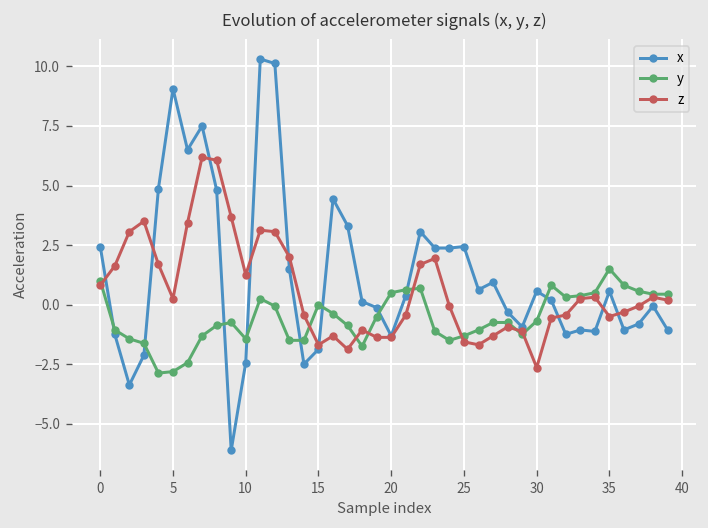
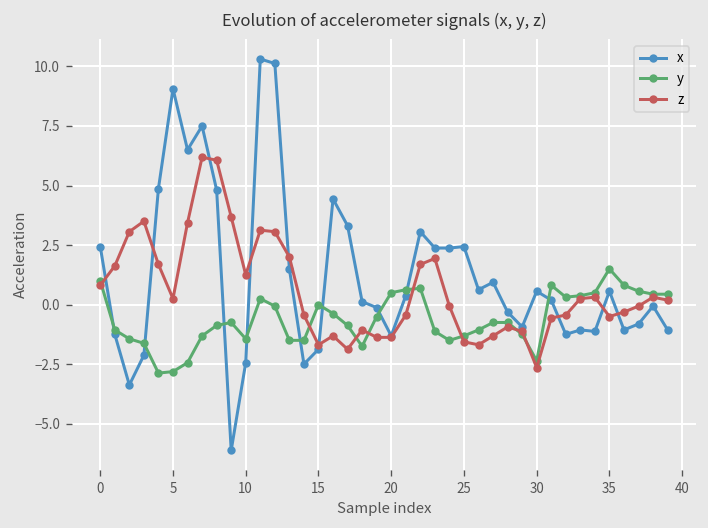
  {
    "x": {
      "0": 2.4,
      "5": 9.1,
      "10": -2.4,
      "15": -1.9,
      "25": 2.4,
      "30": 0.6,
      "35": 0.6
    },
    "y": {
      "0": 1.0,
      "5": -2.8,
      "10": -1.4,
      "15": 0.0,
      "20": 0.5,
      "25": -1.3,
-     "30": -0.7,
+     "30": -2.4,
      "35": 1.5
    },
    "z": {
      "0": 0.8,
      "5": 0.3,
      "10": 1.3,
      "15": -1.7,
      "25": -1.6,
      "30": -2.6,
      "35": -0.5
    }
  }
